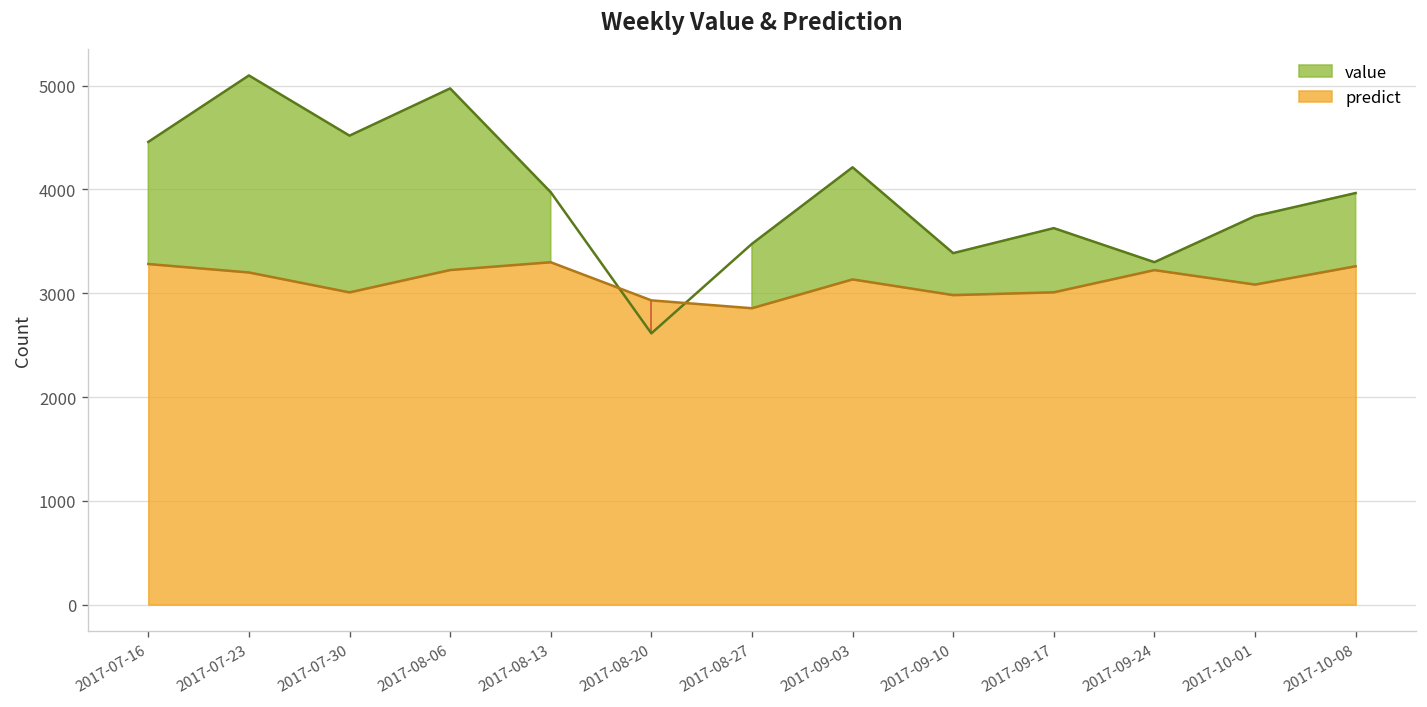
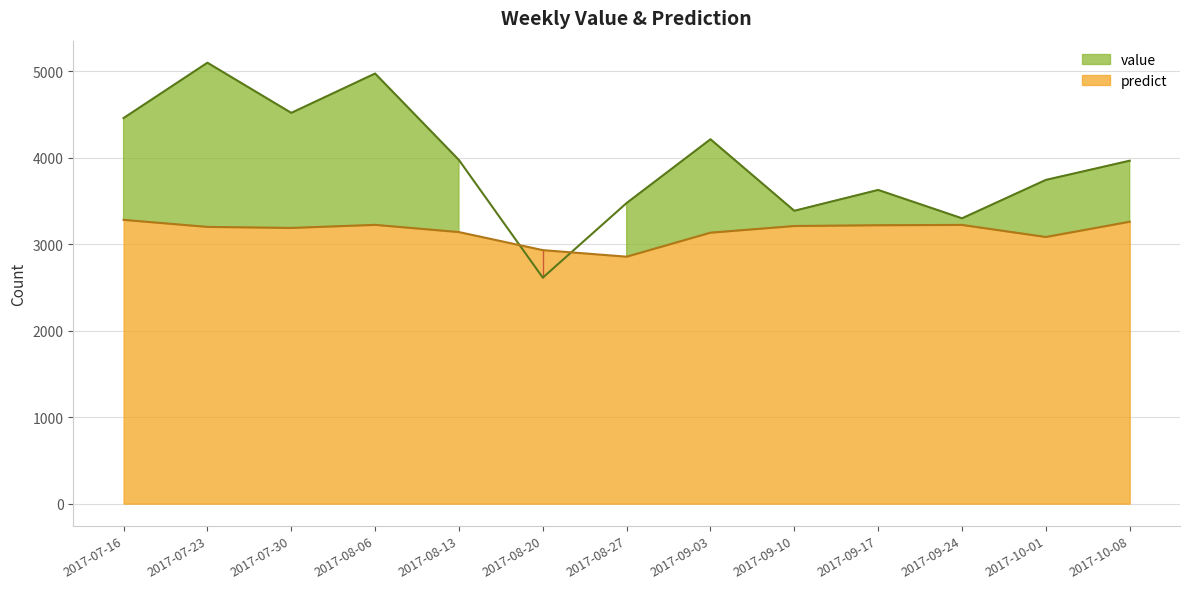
  {
    "predict": {
      "2017-07-16": 3300,
      "2017-07-23": 3200,
-     "2017-07-30": 3000,
+     "2017-07-30": 3200,
      "2017-08-06": 3200,
-     "2017-08-13": 3300,
+     "2017-08-13": 3100,
      "2017-08-20": 2900,
      "2017-08-27": 2900,
      "2017-09-03": 3100,
-     "2017-09-10": 3000,
-     "2017-09-17": 3000,
+     "2017-09-10": 3200,
+     "2017-09-17": 3200,
      "2017-09-24": 3200,
      "2017-10-01": 3100,
      "2017-10-08": 3300
    }
  }
